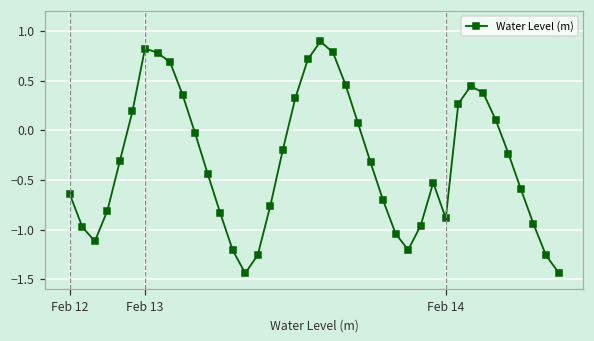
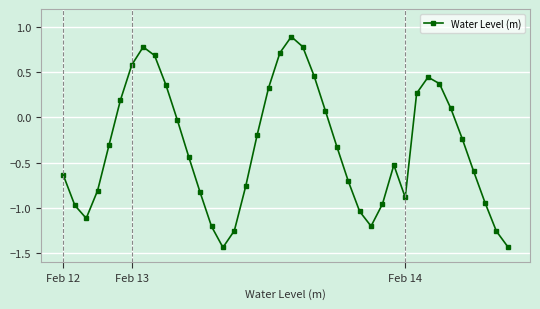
  {
    "Feb 12": -0.6,
-   "Feb 13": 0.8,
+   "Feb 13": 0.6,
    "Feb 14": -0.9
  }
